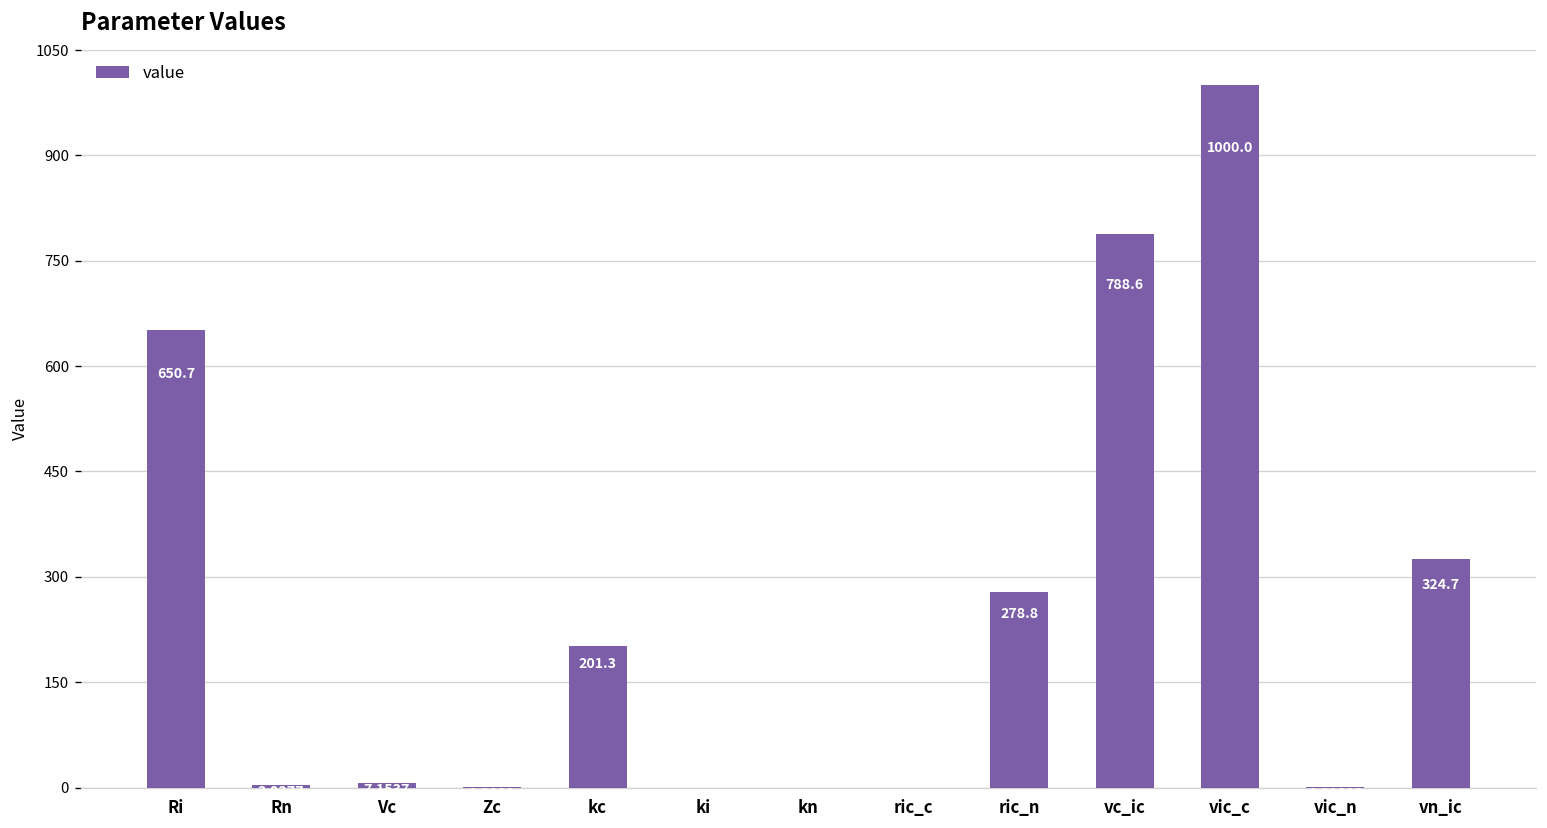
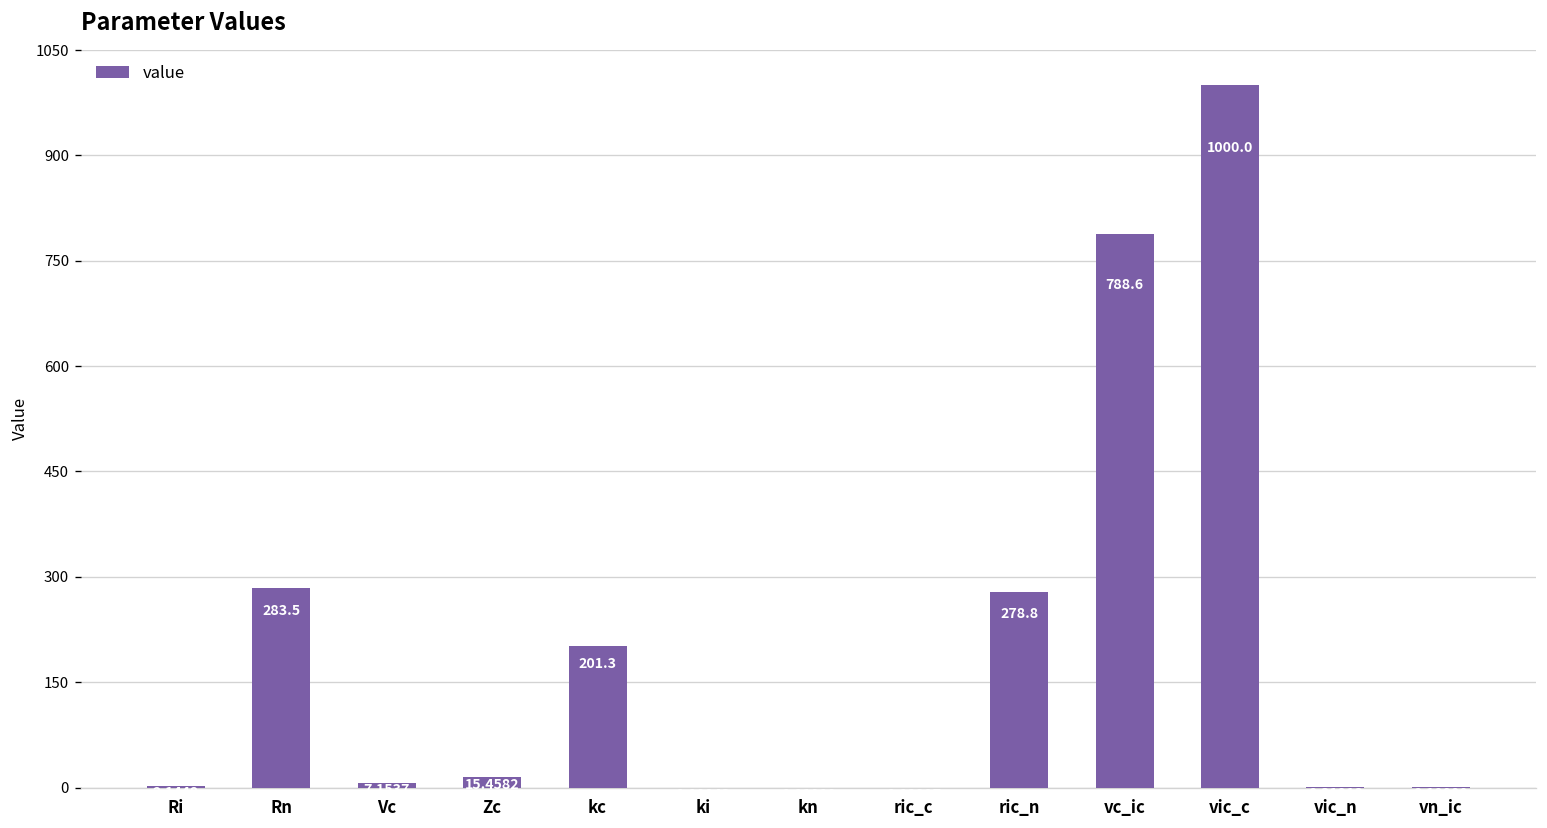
  {
-   "Ri": 650,
-   "Rn": 0,
+   "Ri": 0,
+   "Rn": 280,
    "Vc": 10,
-   "Zc": 0,
-   "vn_ic": 320
+   "Zc": 20,
+   "vn_ic": 0
  }
